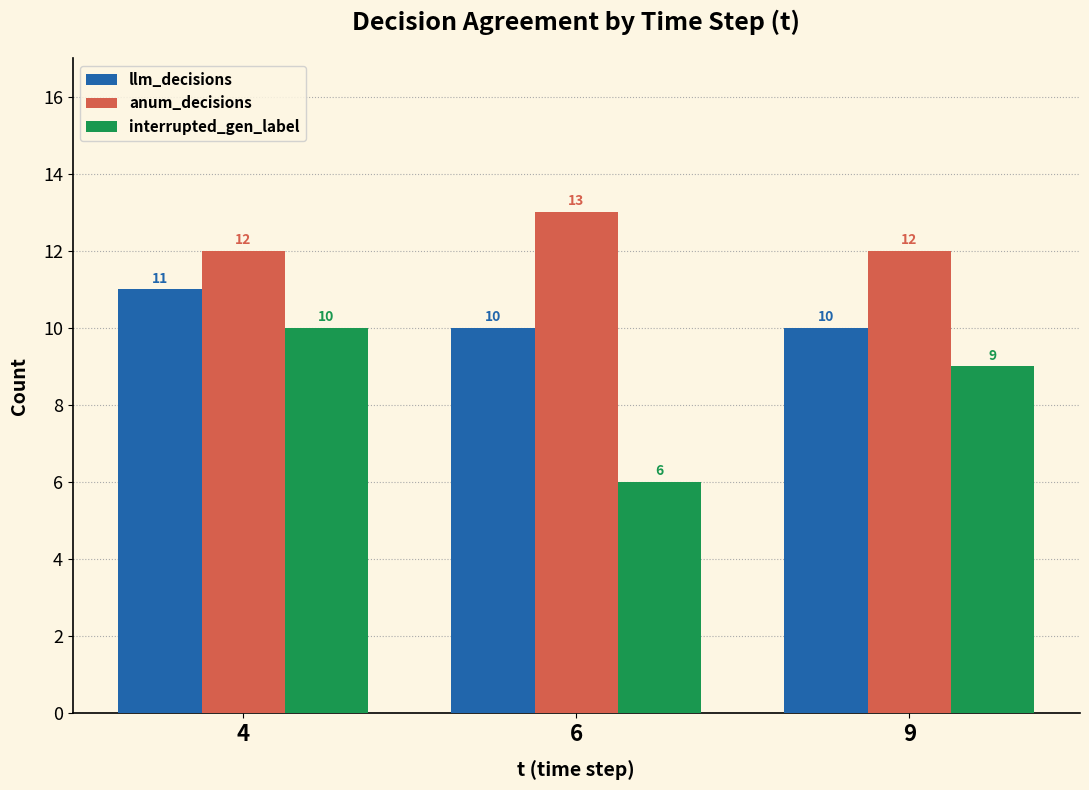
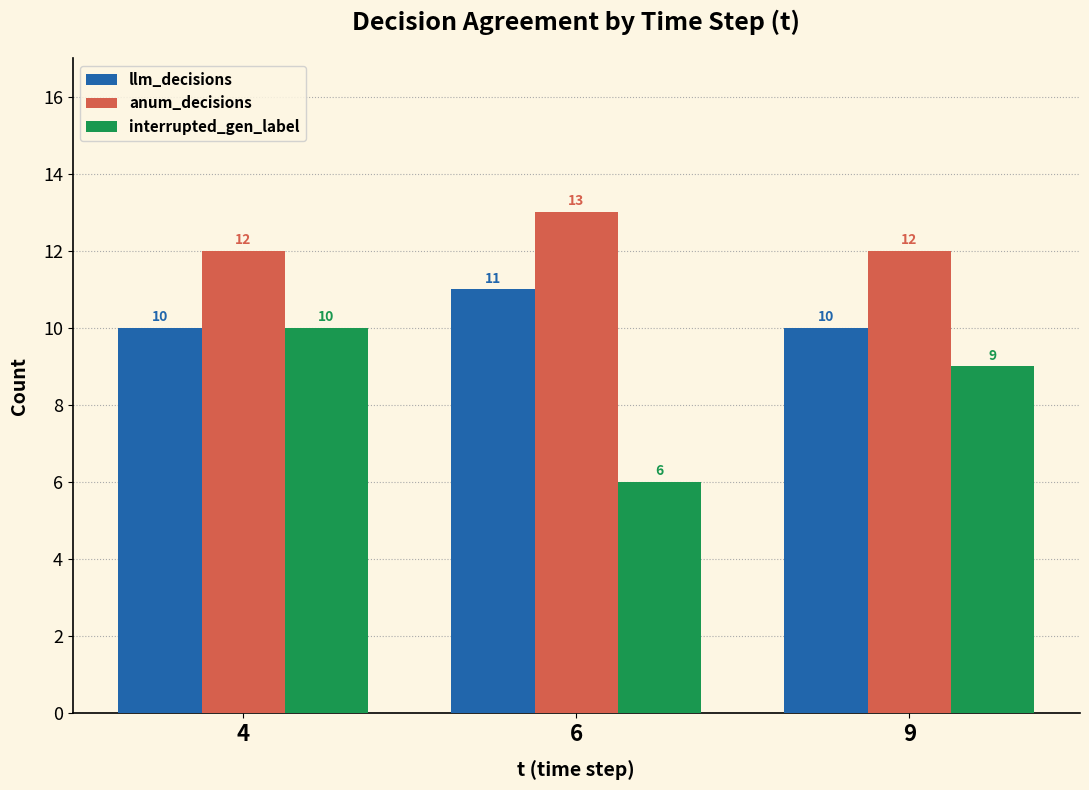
  {
    "llm_decisions": {
-     "4": 11,
-     "6": 10,
+     "4": 10,
+     "6": 11,
      "9": 10
    },
    "anum_decisions": {
      "4": 12,
      "6": 13,
      "9": 12
    },
    "interrupted_gen_label": {
      "4": 10,
      "6": 6,
      "9": 9
    }
  }
